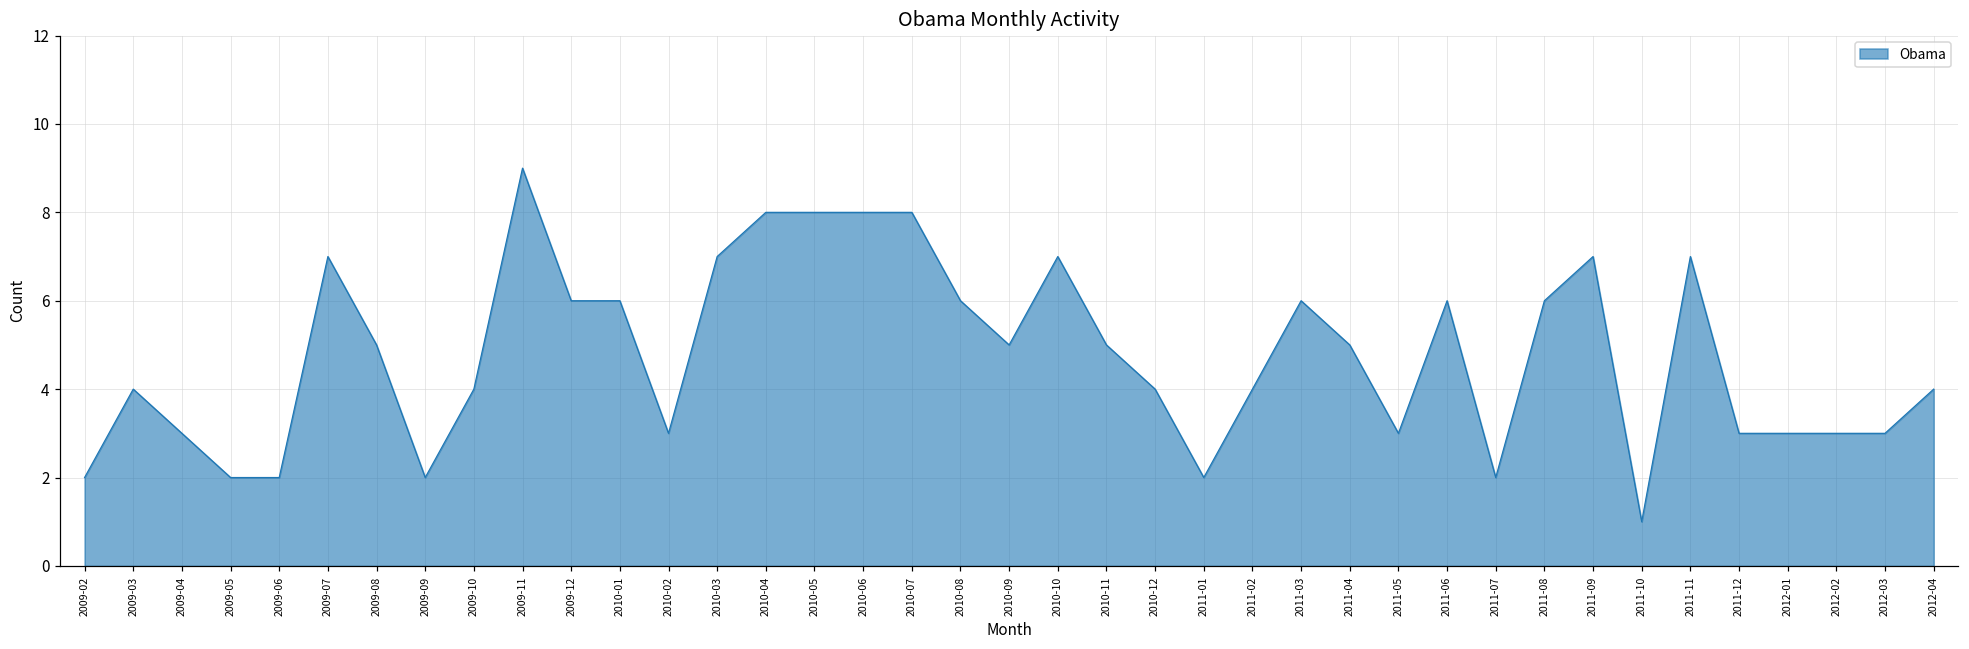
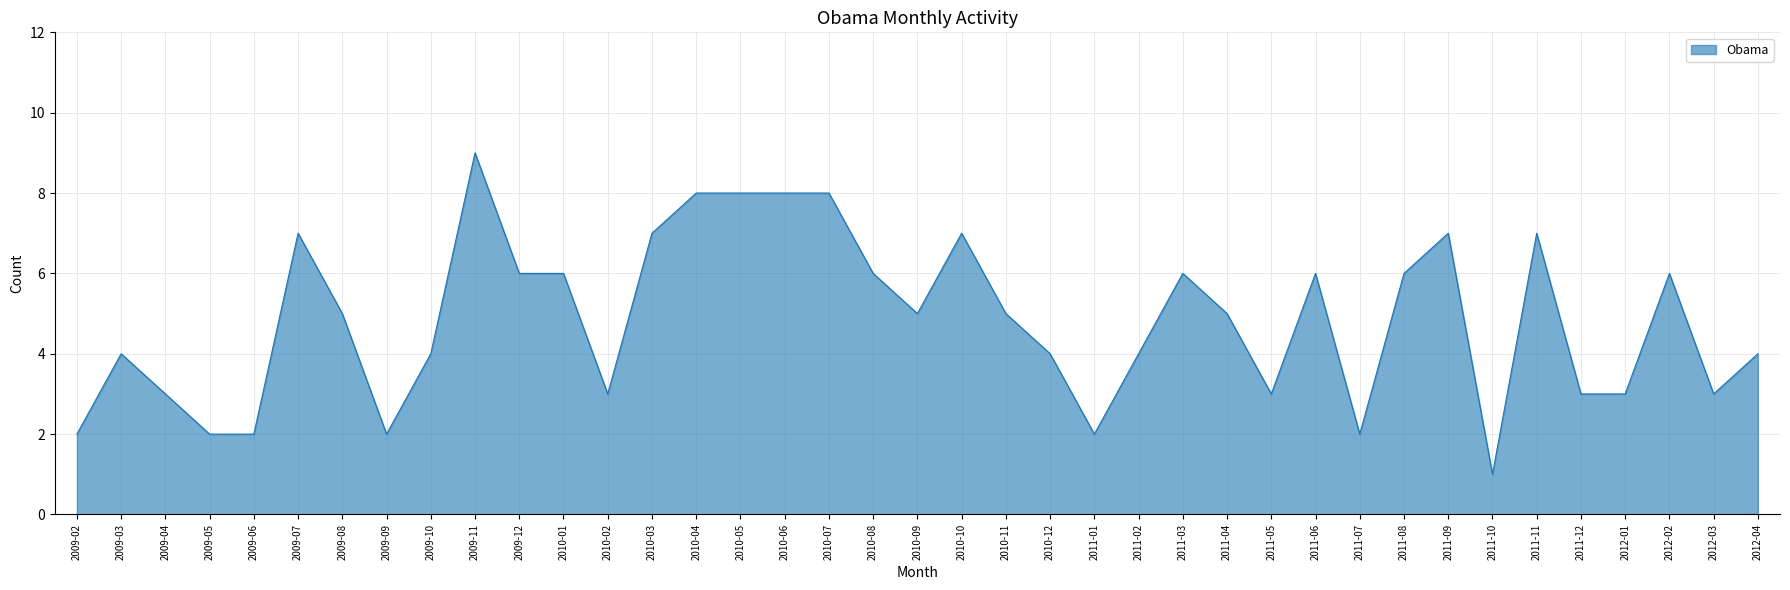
  {
    "2009-02": 2,
    "2009-03": 4,
    "2009-04": 3,
    "2009-05": 2,
    "2009-06": 2,
    "2009-07": 7,
    "2009-08": 5,
    "2009-09": 2,
    "2009-10": 4,
    "2009-11": 9,
    "2009-12": 6,
    "2010-01": 6,
    "2010-02": 3,
    "2010-03": 7,
    "2010-04": 8,
    "2010-05": 8,
    "2010-06": 8,
    "2010-07": 8,
    "2010-08": 6,
    "2010-09": 5,
    "2010-10": 7,
    "2010-11": 5,
    "2010-12": 4,
    "2011-01": 2,
    "2011-02": 4,
    "2011-03": 6,
    "2011-04": 5,
    "2011-05": 3,
    "2011-06": 6,
    "2011-07": 2,
    "2011-08": 6,
    "2011-09": 7,
    "2011-10": 1,
    "2011-11": 7,
    "2011-12": 3,
    "2012-01": 3,
-   "2012-02": 3,
+   "2012-02": 6,
    "2012-03": 3,
    "2012-04": 4
  }
